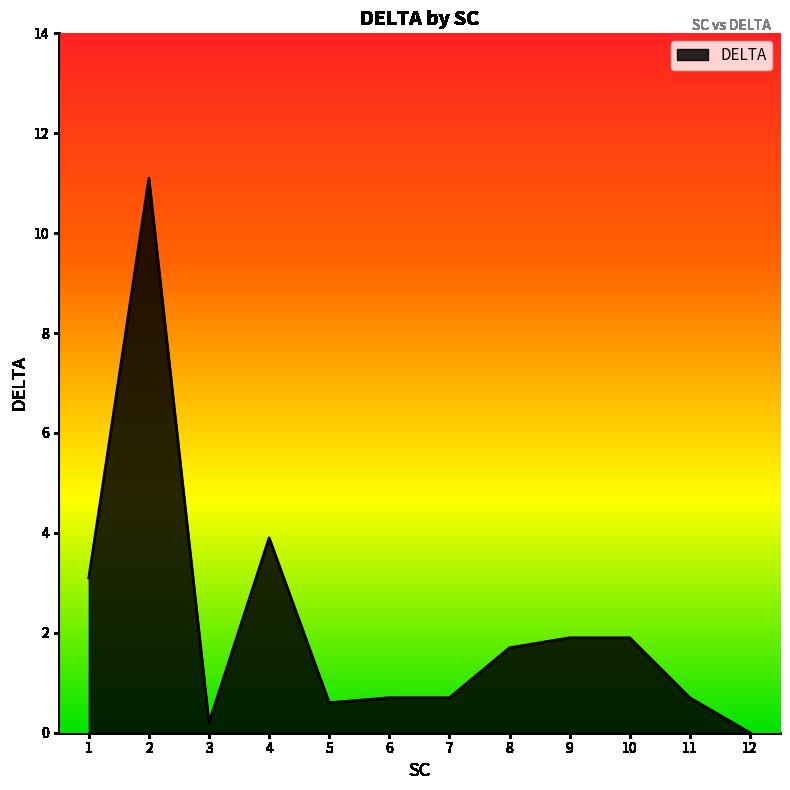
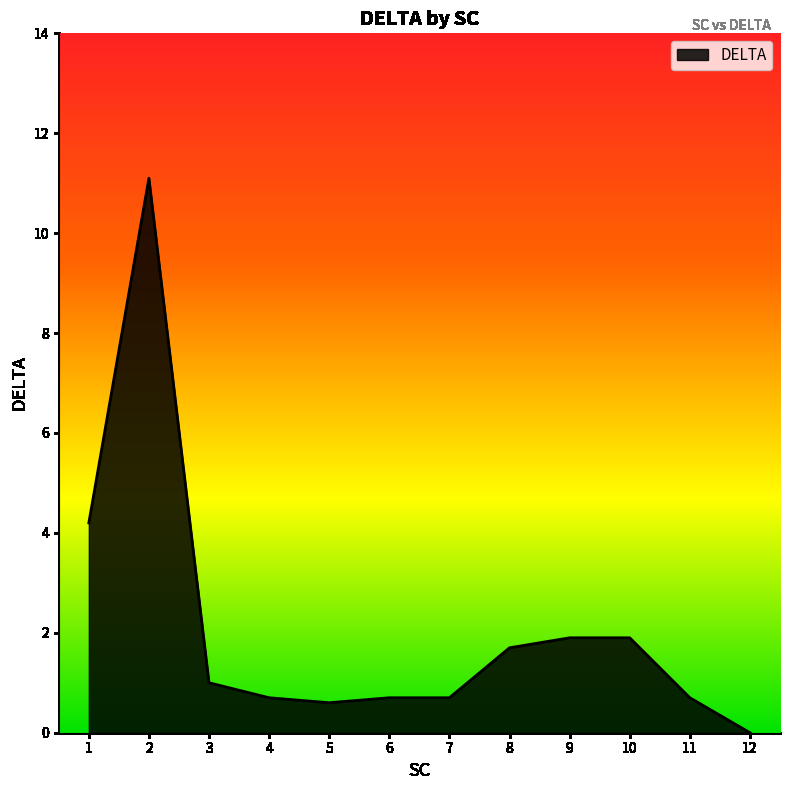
  {
-   "1": 3.1,
+   "1": 4.2,
    "2": 11.1,
-   "3": 0.2,
-   "4": 3.9,
+   "3": 1.0,
+   "4": 0.7,
    "5": 0.6,
    "6": 0.7,
    "7": 0.7,
    "8": 1.7,
    "9": 1.9,
    "10": 1.9,
    "11": 0.7,
    "12": 0.0
  }
